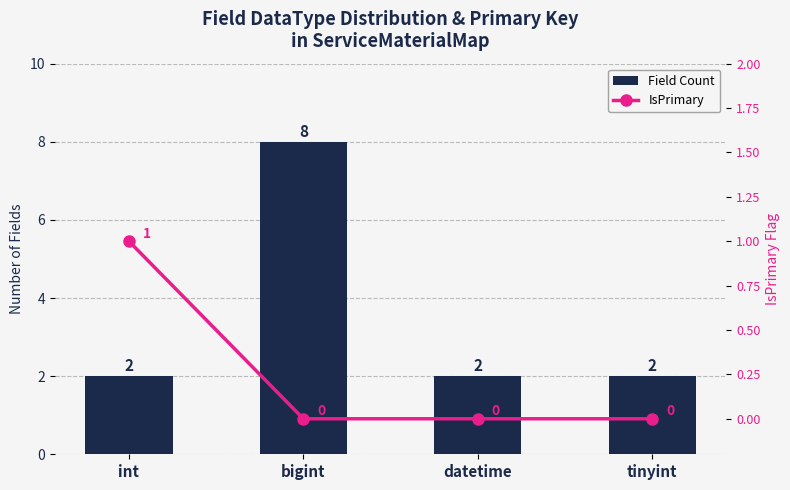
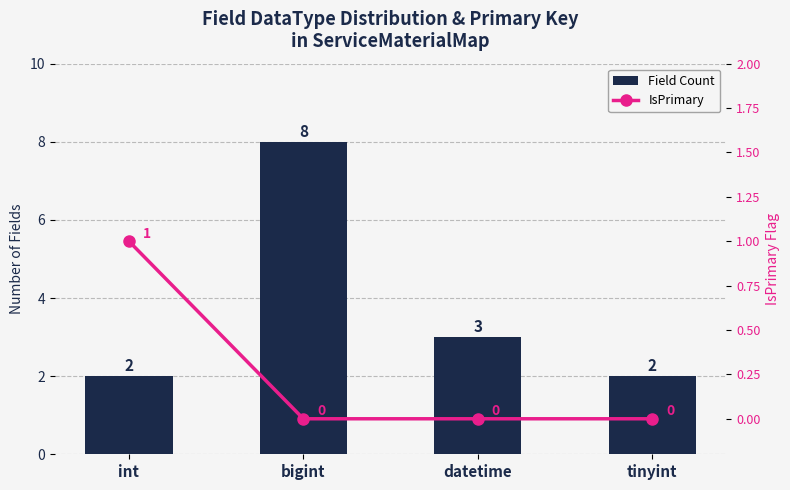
  {
    "Field Count": {
      "int": 2,
      "bigint": 8,
-     "datetime": 2,
+     "datetime": 3,
      "tinyint": 2
    },
    "IsPrimary": {
      "int": 1,
      "bigint": 0,
      "datetime": 0,
      "tinyint": 0
    }
  }
